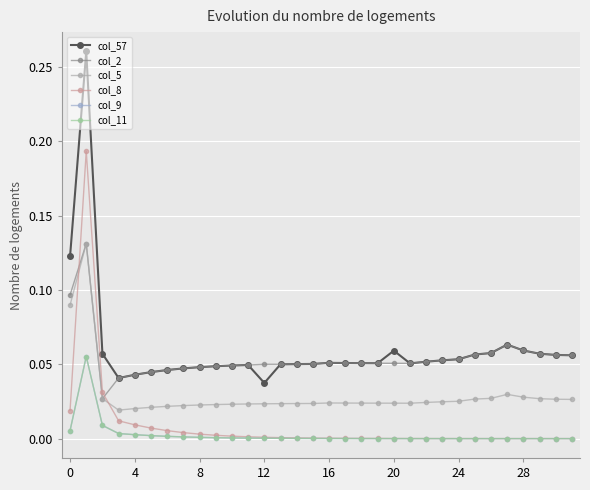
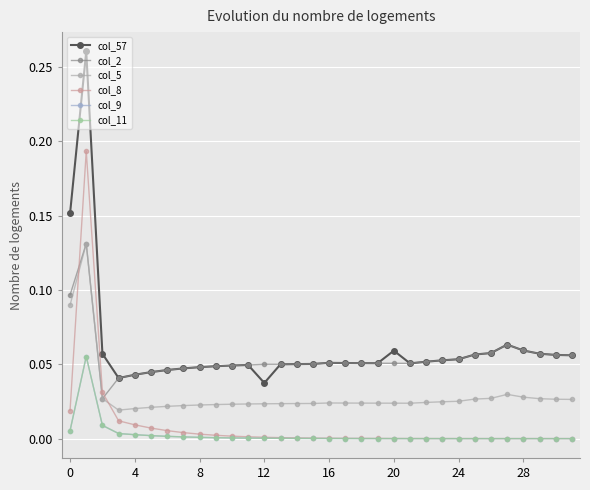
  {
    "col_57": {
-     "0": 0.122,
+     "0": 0.151,
      "12": 0.037,
      "20": 0.059
    }
  }
